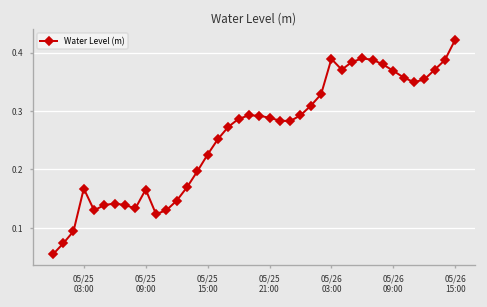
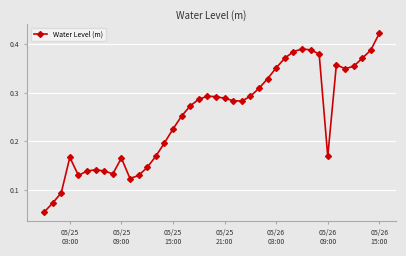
  {
    "05/25 03:00": 0.17,
    "05/25 09:00": 0.17,
    "05/25 15:00": 0.23,
    "05/25 21:00": 0.29,
-   "05/26 03:00": 0.39,
-   "05/26 09:00": 0.37,
+   "05/26 03:00": 0.35,
+   "05/26 09:00": 0.17,
    "05/26 15:00": 0.42
  }
